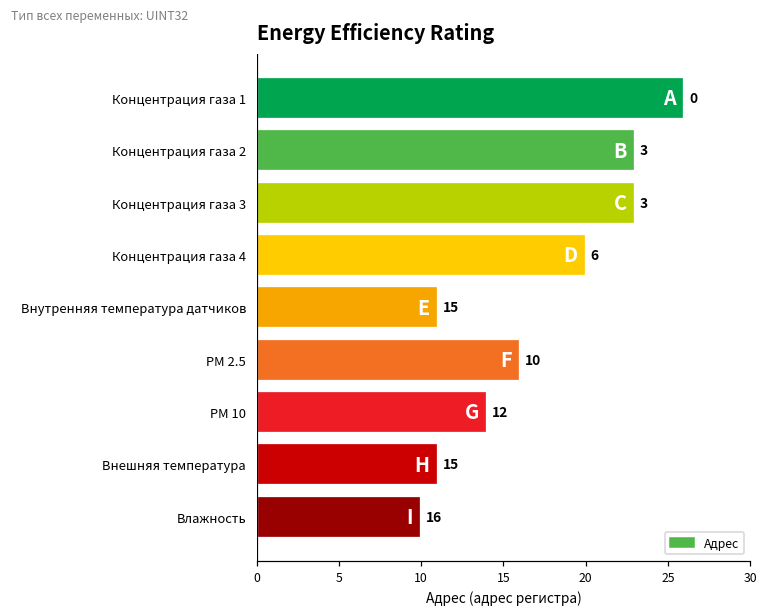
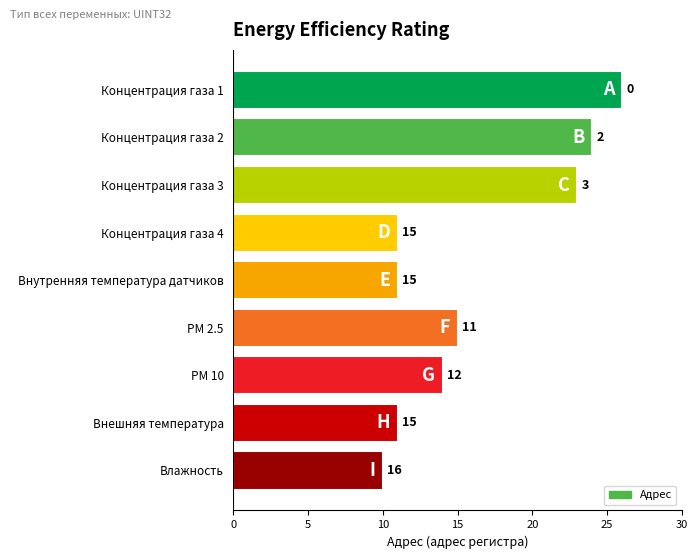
  {
-   "Концентрация газа 2": 3,
-   "Концентрация газа 4": 6,
-   "PM 2.5": 10
+   "Концентрация газа 2": 2,
+   "Концентрация газа 4": 15,
+   "PM 2.5": 11
  }
